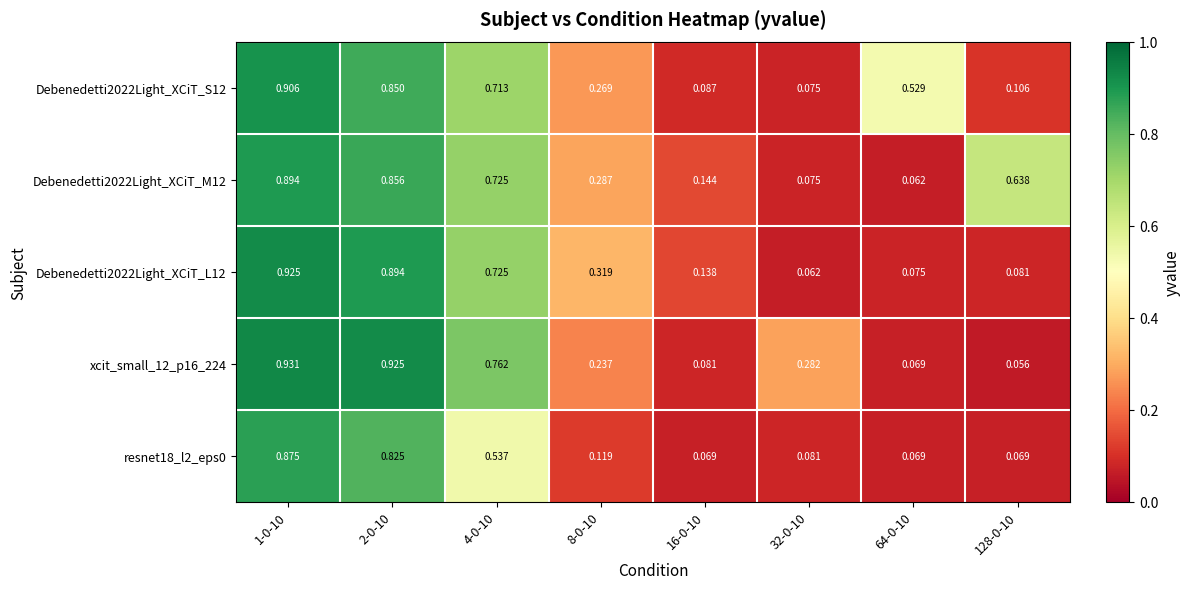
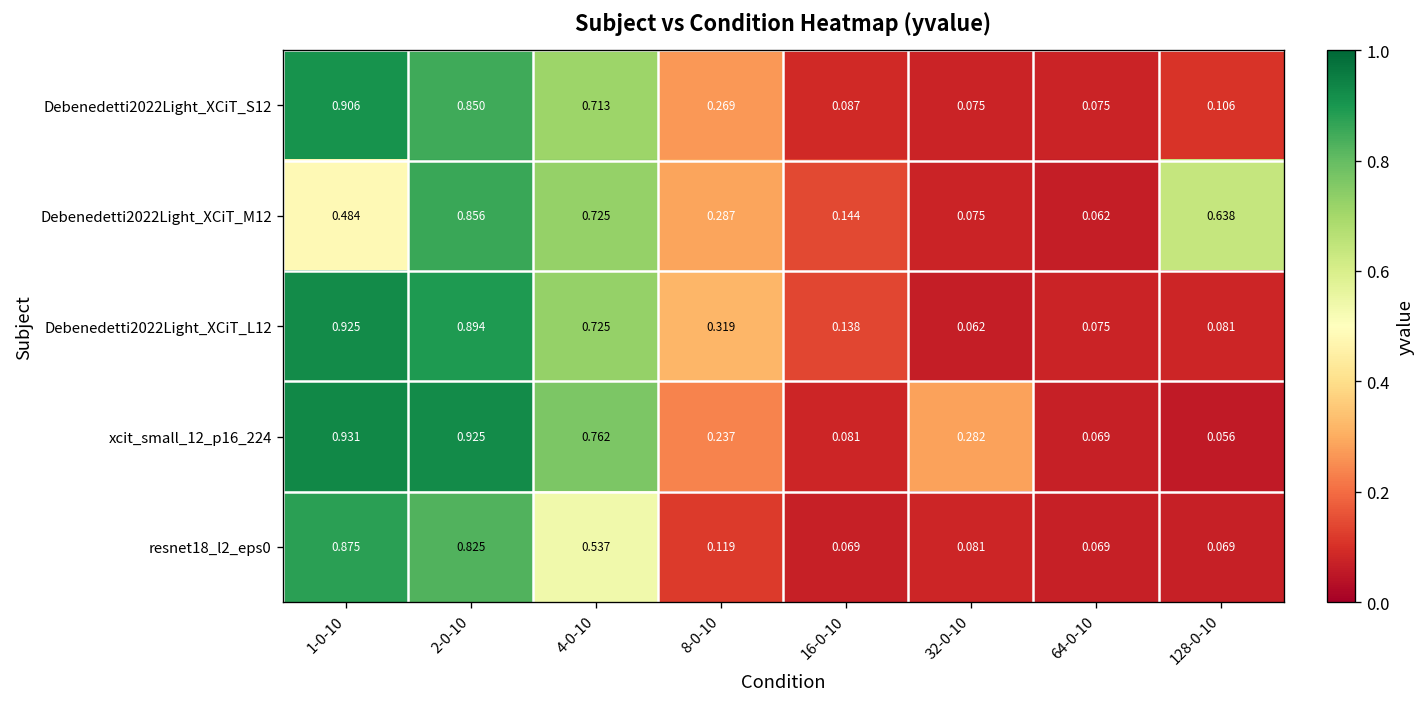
  {
    "Debenedetti2022Light_XCiT_S12": {
      "1-0-10": 0.906,
      "2-0-10": 0.850,
      "4-0-10": 0.713,
      "8-0-10": 0.269,
      "16-0-10": 0.087,
      "32-0-10": 0.075,
-     "64-0-10": 0.529,
+     "64-0-10": 0.075,
      "128-0-10": 0.106
    },
    "Debenedetti2022Light_XCiT_M12": {
-     "1-0-10": 0.894,
+     "1-0-10": 0.484,
      "2-0-10": 0.856,
      "4-0-10": 0.725,
      "8-0-10": 0.287,
      "16-0-10": 0.144,
      "32-0-10": 0.075,
      "64-0-10": 0.062,
      "128-0-10": 0.638
    },
    "Debenedetti2022Light_XCiT_L12": {
      "1-0-10": 0.925,
      "2-0-10": 0.894,
      "4-0-10": 0.725,
      "8-0-10": 0.319,
      "16-0-10": 0.138,
      "32-0-10": 0.062,
      "64-0-10": 0.075,
      "128-0-10": 0.081
    },
    "xcit_small_12_p16_224": {
      "1-0-10": 0.931,
      "2-0-10": 0.925,
      "4-0-10": 0.762,
      "8-0-10": 0.237,
      "16-0-10": 0.081,
      "32-0-10": 0.282,
      "64-0-10": 0.069,
      "128-0-10": 0.056
    },
    "resnet18_l2_eps0": {
      "1-0-10": 0.875,
      "2-0-10": 0.825,
      "4-0-10": 0.537,
      "8-0-10": 0.119,
      "16-0-10": 0.069,
      "32-0-10": 0.081,
      "64-0-10": 0.069,
      "128-0-10": 0.069
    }
  }
